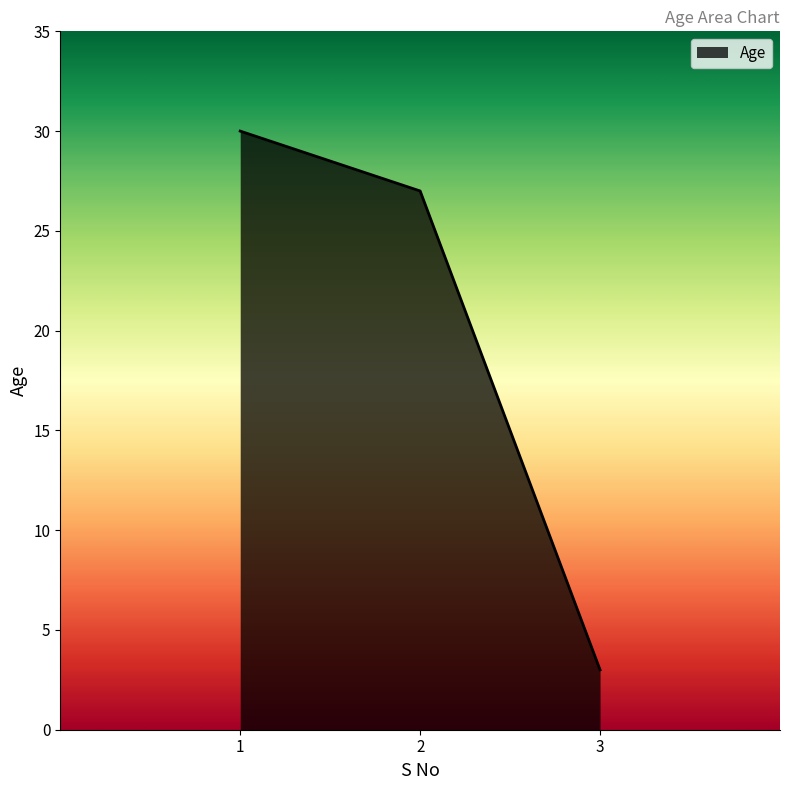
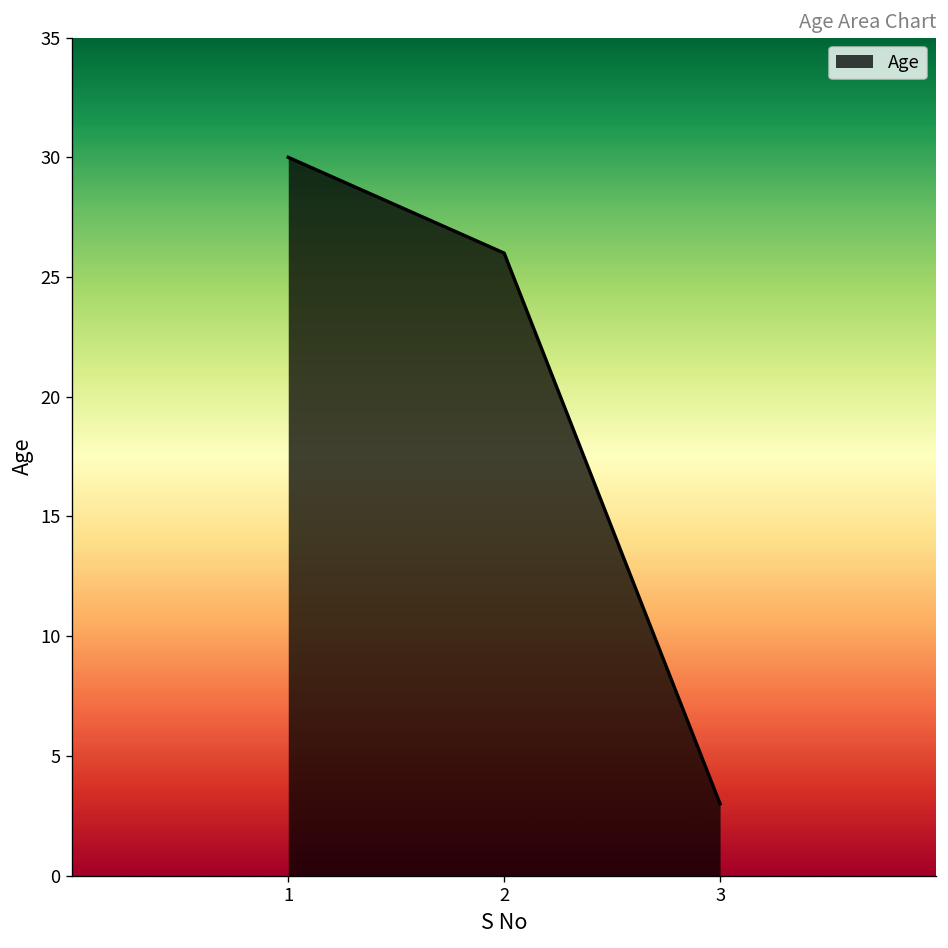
  {
    "1": 30,
-   "2": 27,
+   "2": 26,
    "3": 3
  }
